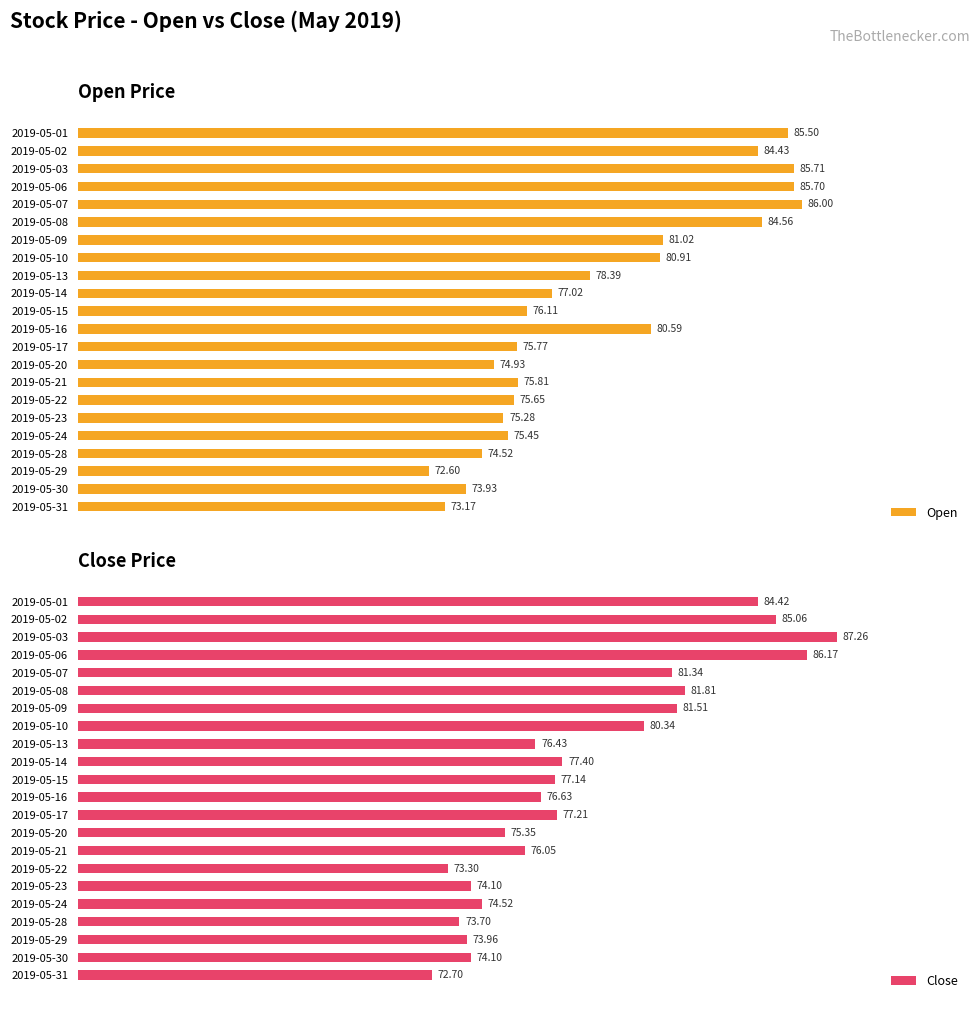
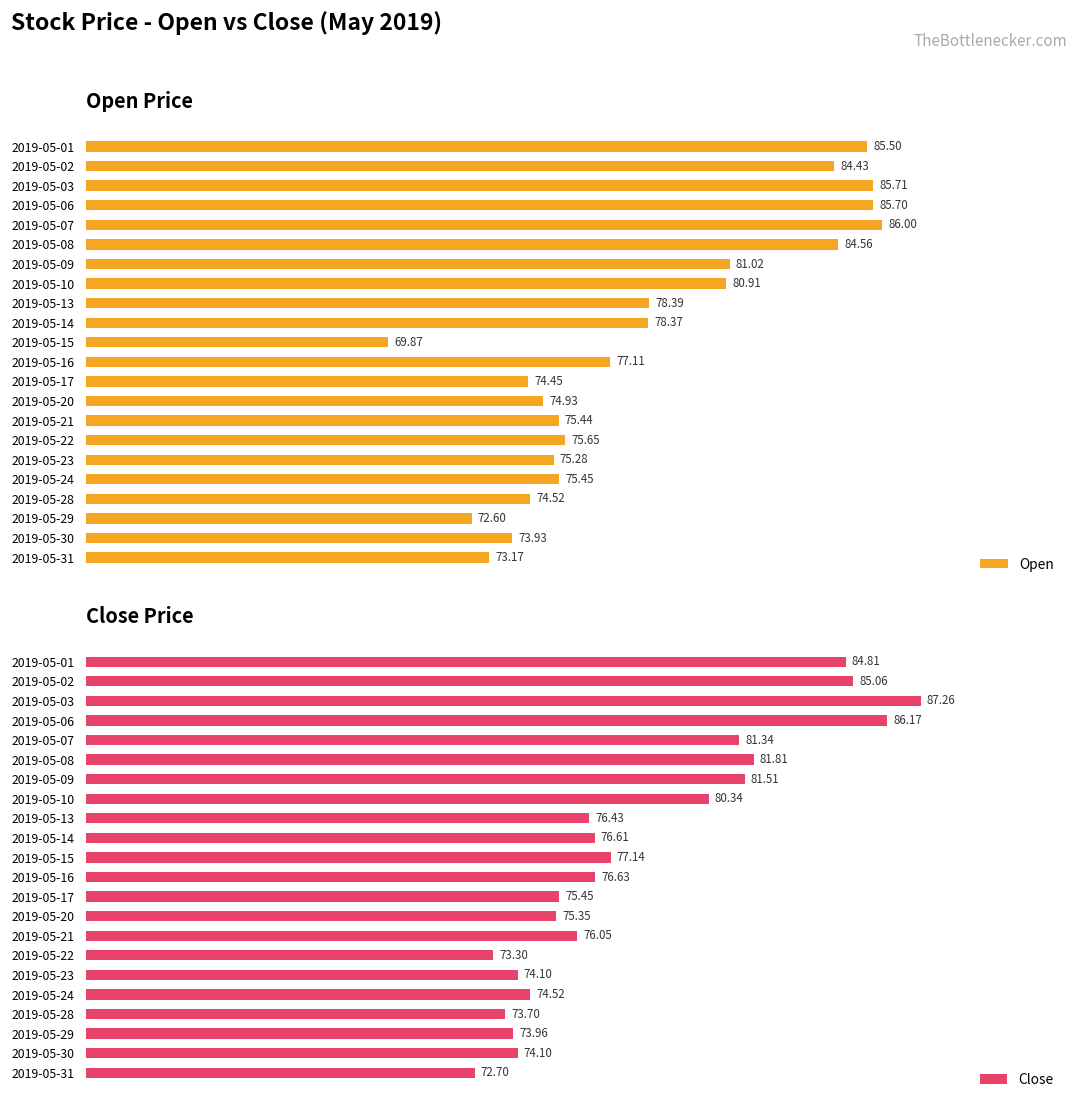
  {
    "Open Price": {
      "2019-05-01": 85.50,
      "2019-05-02": 84.43,
      "2019-05-03": 85.71,
      "2019-05-06": 85.70,
      "2019-05-07": 86.00,
      "2019-05-08": 84.56,
      "2019-05-09": 81.02,
      "2019-05-10": 80.91,
      "2019-05-13": 78.39,
-     "2019-05-14": 77.02,
-     "2019-05-15": 76.11,
-     "2019-05-16": 80.59,
-     "2019-05-17": 75.77,
+     "2019-05-14": 78.37,
+     "2019-05-15": 69.87,
+     "2019-05-16": 77.11,
+     "2019-05-17": 74.45,
      "2019-05-20": 74.93,
-     "2019-05-21": 75.81,
+     "2019-05-21": 75.44,
      "2019-05-22": 75.65,
      "2019-05-23": 75.28,
      "2019-05-24": 75.45,
      "2019-05-28": 74.52,
      "2019-05-29": 72.60,
      "2019-05-30": 73.93,
      "2019-05-31": 73.17
    },
    "Close Price": {
-     "2019-05-01": 84.42,
+     "2019-05-01": 84.81,
      "2019-05-02": 85.06,
      "2019-05-03": 87.26,
      "2019-05-06": 86.17,
      "2019-05-07": 81.34,
      "2019-05-08": 81.81,
      "2019-05-09": 81.51,
      "2019-05-10": 80.34,
      "2019-05-13": 76.43,
-     "2019-05-14": 77.40,
+     "2019-05-14": 76.61,
      "2019-05-15": 77.14,
      "2019-05-16": 76.63,
-     "2019-05-17": 77.21,
+     "2019-05-17": 75.45,
      "2019-05-20": 75.35,
      "2019-05-21": 76.05,
      "2019-05-22": 73.30,
      "2019-05-23": 74.10,
      "2019-05-24": 74.52,
      "2019-05-28": 73.70,
      "2019-05-29": 73.96,
      "2019-05-30": 74.10,
      "2019-05-31": 72.70
    }
  }
